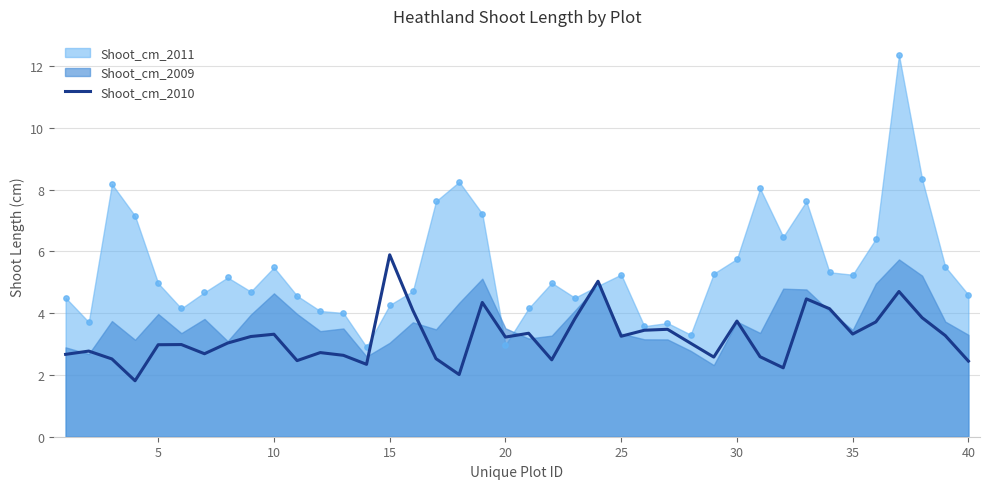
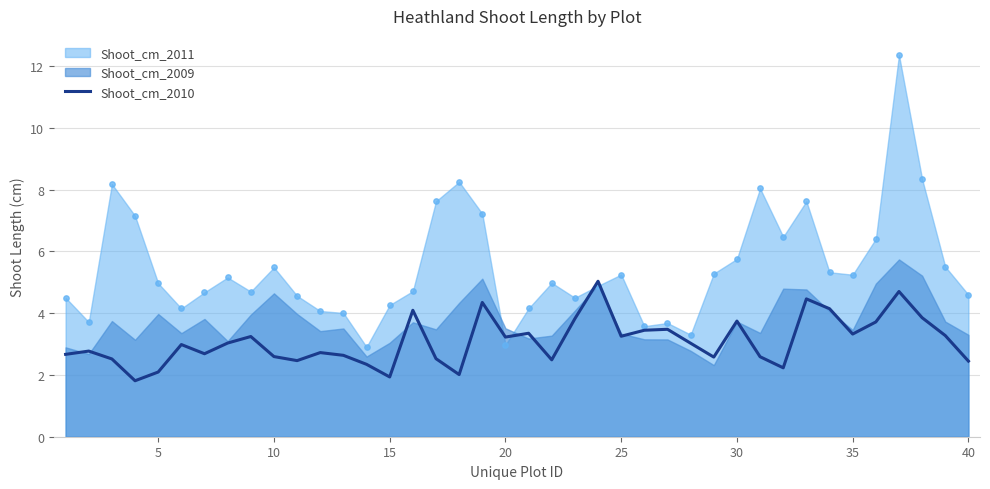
  {
    "Shoot_cm_2010": {
-     "5": 3.0,
-     "10": 3.3,
-     "15": 5.9,
+     "5": 2.1,
+     "10": 2.6,
+     "15": 1.9,
      "20": 3.2,
      "25": 3.3,
      "35": 3.3,
      "40": 2.4
    }
  }
